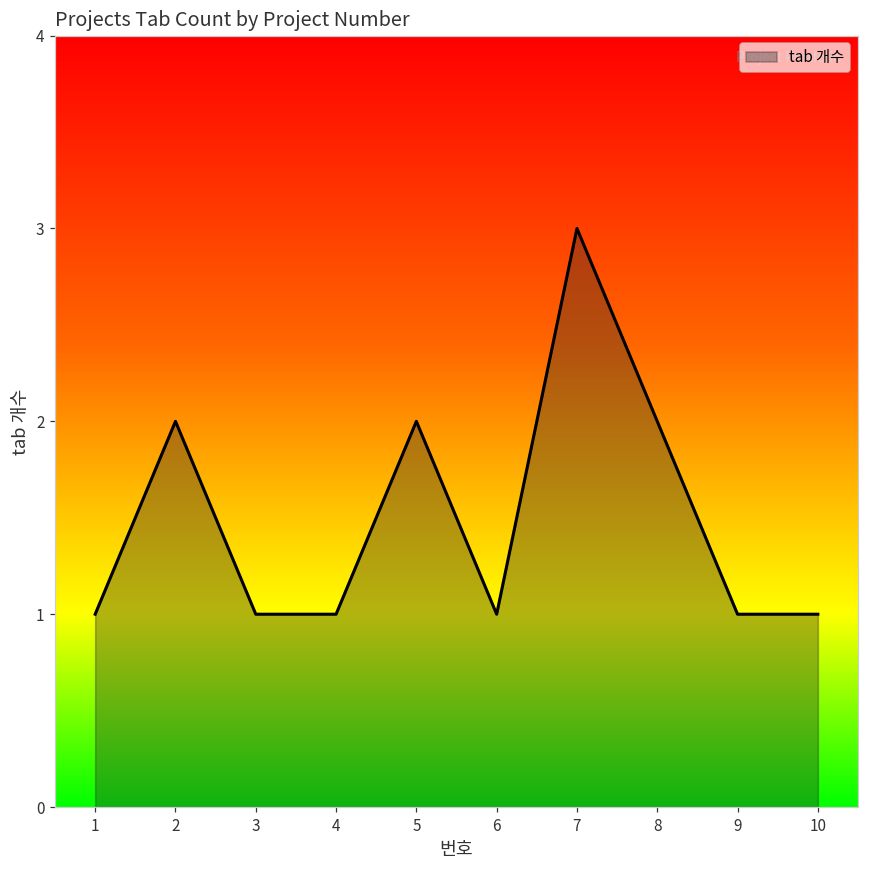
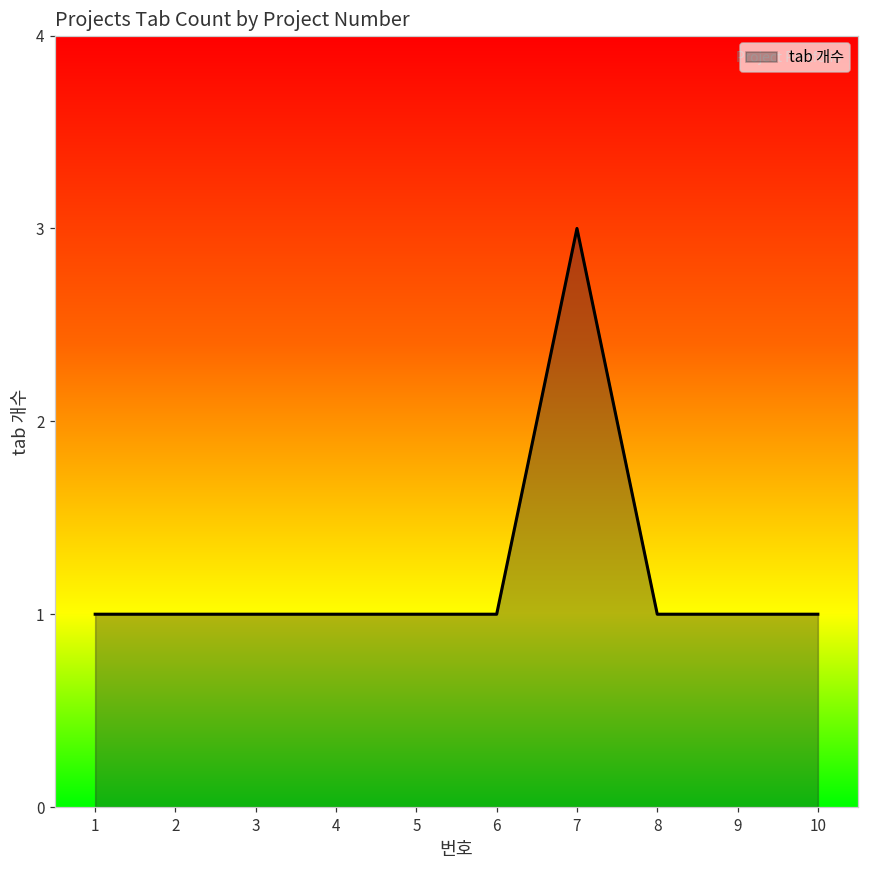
  {
    "1": 1,
-   "2": 2,
+   "2": 1,
    "3": 1,
    "4": 1,
-   "5": 2,
+   "5": 1,
    "6": 1,
    "7": 3,
-   "8": 2,
+   "8": 1,
    "9": 1,
    "10": 1
  }
